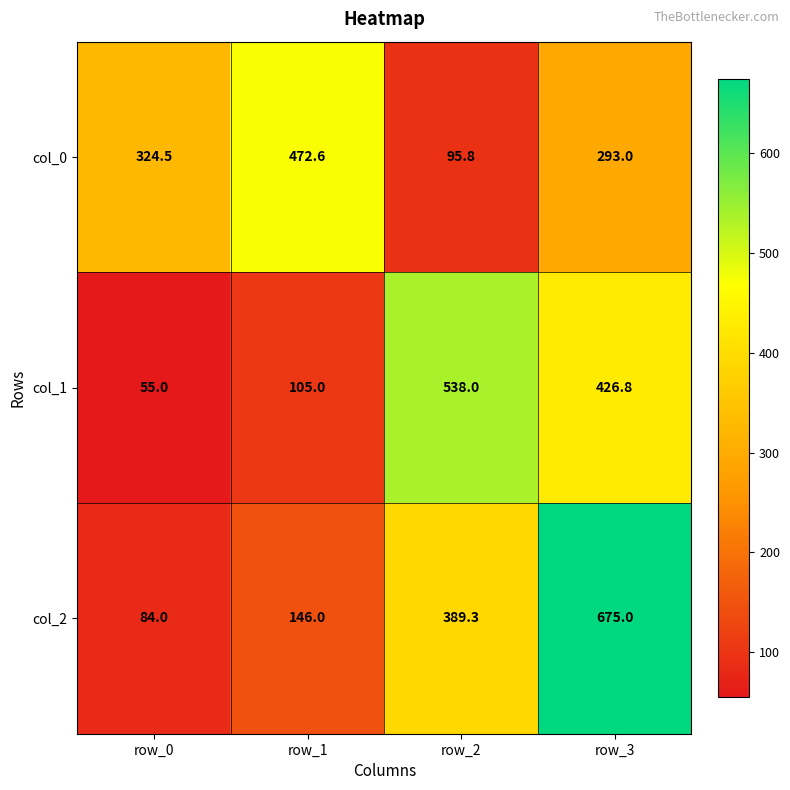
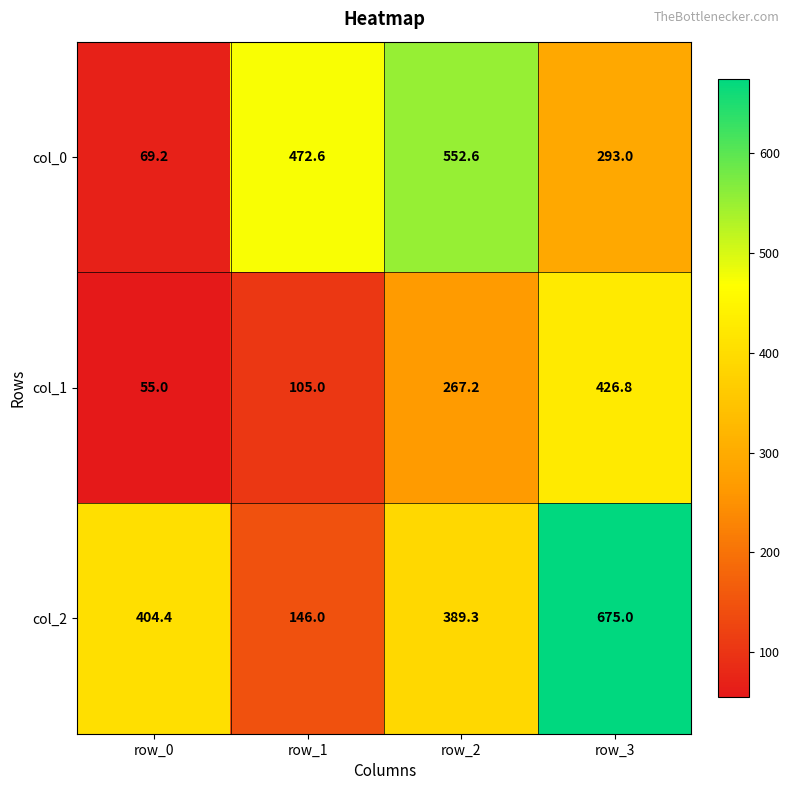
  {
    "col_0": {
-     "row_0": 324.5,
+     "row_0": 69.2,
      "row_1": 472.6,
-     "row_2": 95.8,
+     "row_2": 552.6,
      "row_3": 293.0
    },
    "col_1": {
      "row_0": 55.0,
      "row_1": 105.0,
-     "row_2": 538.0,
+     "row_2": 267.2,
      "row_3": 426.8
    },
    "col_2": {
-     "row_0": 84.0,
+     "row_0": 404.4,
      "row_1": 146.0,
      "row_2": 389.3,
      "row_3": 675.0
    }
  }
